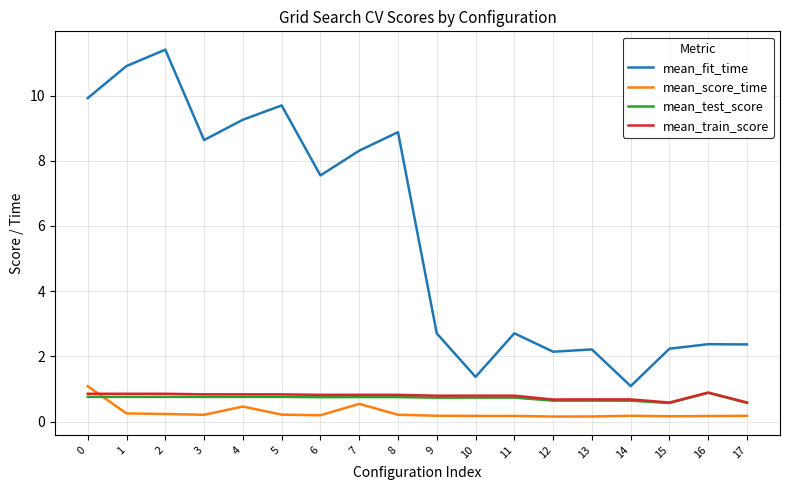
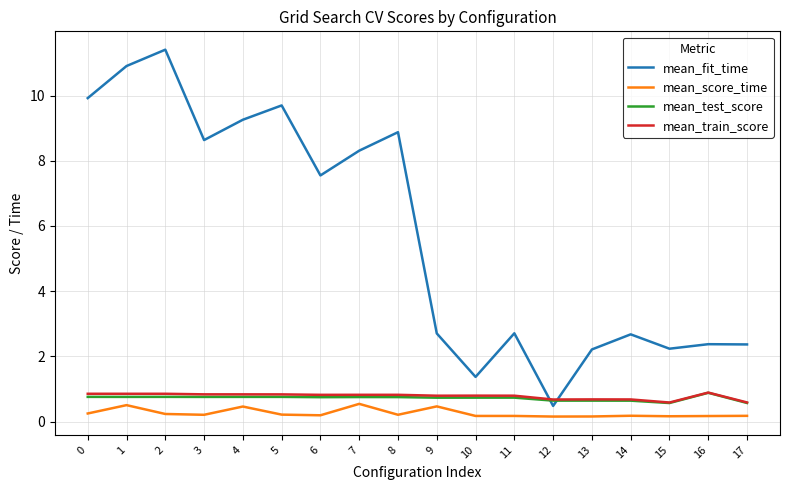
  {
    "mean_fit_time": {
      "0": 9.9,
      "1": 10.9,
      "2": 11.4,
      "3": 8.6,
      "4": 9.3,
      "5": 9.7,
      "6": 7.5,
      "7": 8.3,
      "8": 8.9,
      "9": 2.7,
      "10": 1.4,
      "11": 2.7,
-     "12": 2.1,
+     "12": 0.5,
      "13": 2.2,
-     "14": 1.1,
+     "14": 2.7,
      "15": 2.2,
      "16": 2.4,
      "17": 2.4
    },
    "mean_score_time": {
-     "0": 1.1,
-     "1": 0.3,
+     "0": 0.3,
+     "1": 0.5,
      "2": 0.2,
      "3": 0.2,
      "4": 0.5,
      "5": 0.2,
      "6": 0.2,
      "7": 0.5,
      "8": 0.2,
-     "9": 0.2,
+     "9": 0.5,
      "10": 0.2,
      "11": 0.2,
      "12": 0.2,
      "13": 0.2,
      "14": 0.2,
      "15": 0.2,
      "16": 0.2,
      "17": 0.2
    },
    "mean_test_score": {
      "0": 0.8,
      "1": 0.8,
      "2": 0.8,
      "3": 0.8,
      "4": 0.8
    },
    "mean_train_score": {
      "0": 0.9,
      "1": 0.9,
      "2": 0.9,
      "3": 0.8,
      "4": 0.8
    }
  }
